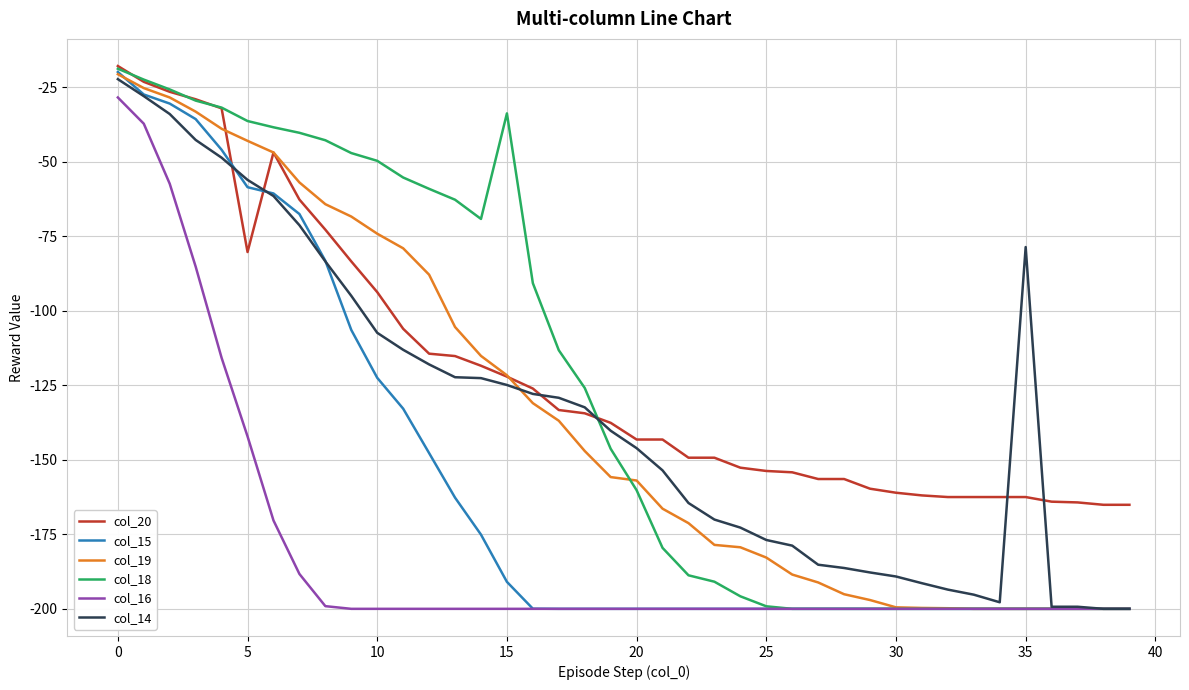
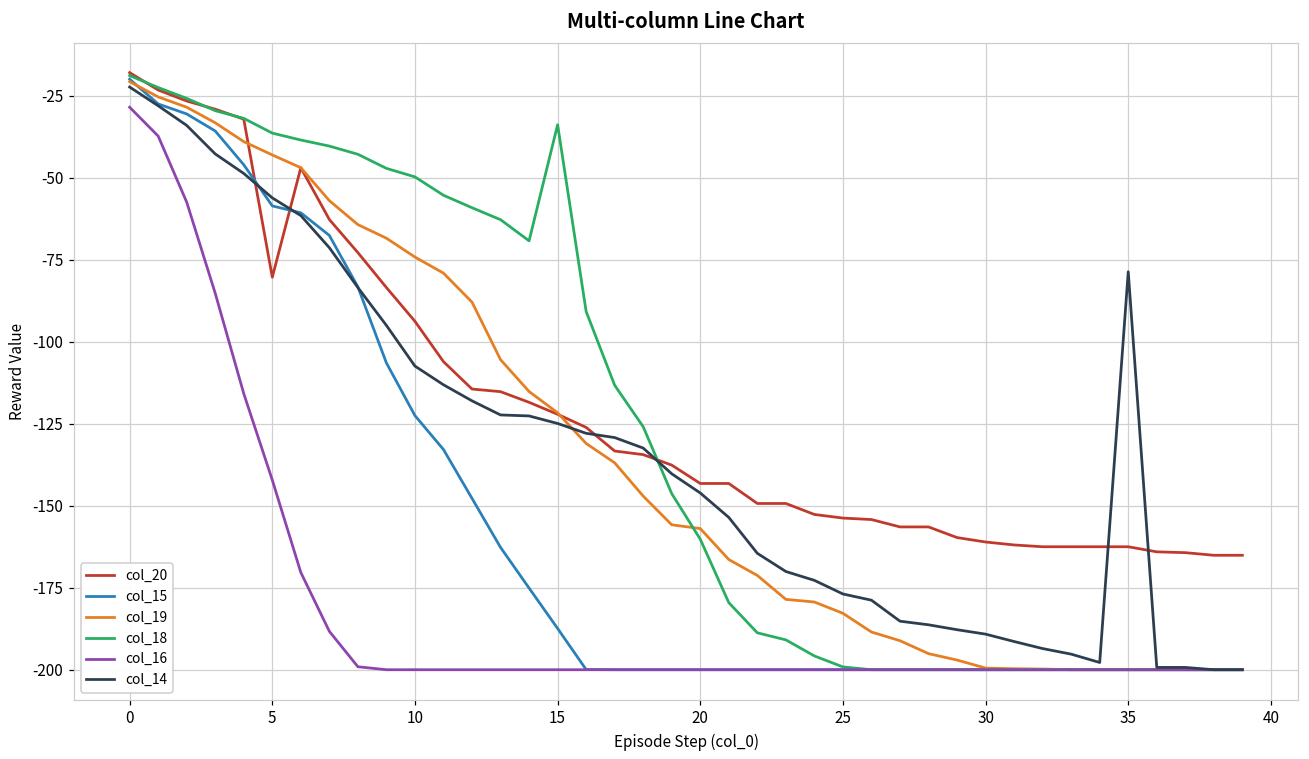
  {
    "col_20": {
      "0": -18,
      "5": -80,
      "10": -94,
      "20": -143,
      "25": -154,
      "30": -161,
      "35": -163
    },
    "col_15": {
      "5": -59,
      "10": -123,
-     "15": -191
+     "15": -187
    },
    "col_19": {
      "5": -43,
      "10": -74,
      "20": -157,
      "25": -183
    },
    "col_18": {
      "0": -19,
      "5": -36,
      "10": -50,
      "15": -34,
      "20": -160
    },
    "col_16": {
      "0": -28,
      "5": -142,
      "10": -200,
      "15": -200
    },
    "col_14": {
      "0": -22,
      "5": -56,
      "10": -107,
      "15": -125,
      "20": -146,
      "25": -177,
      "30": -189,
      "35": -79
    }
  }
